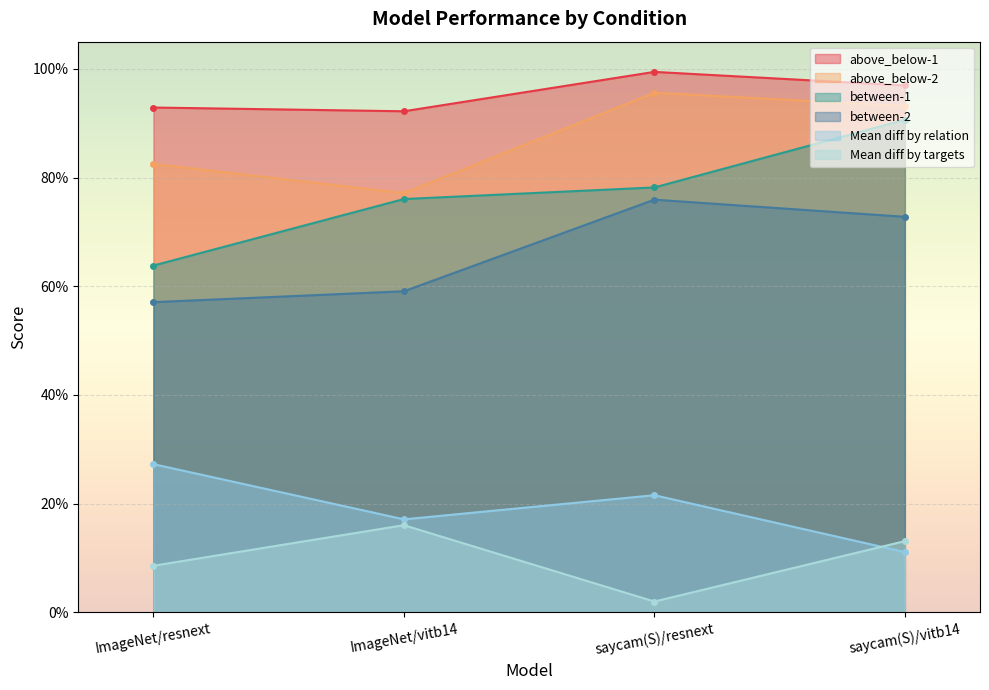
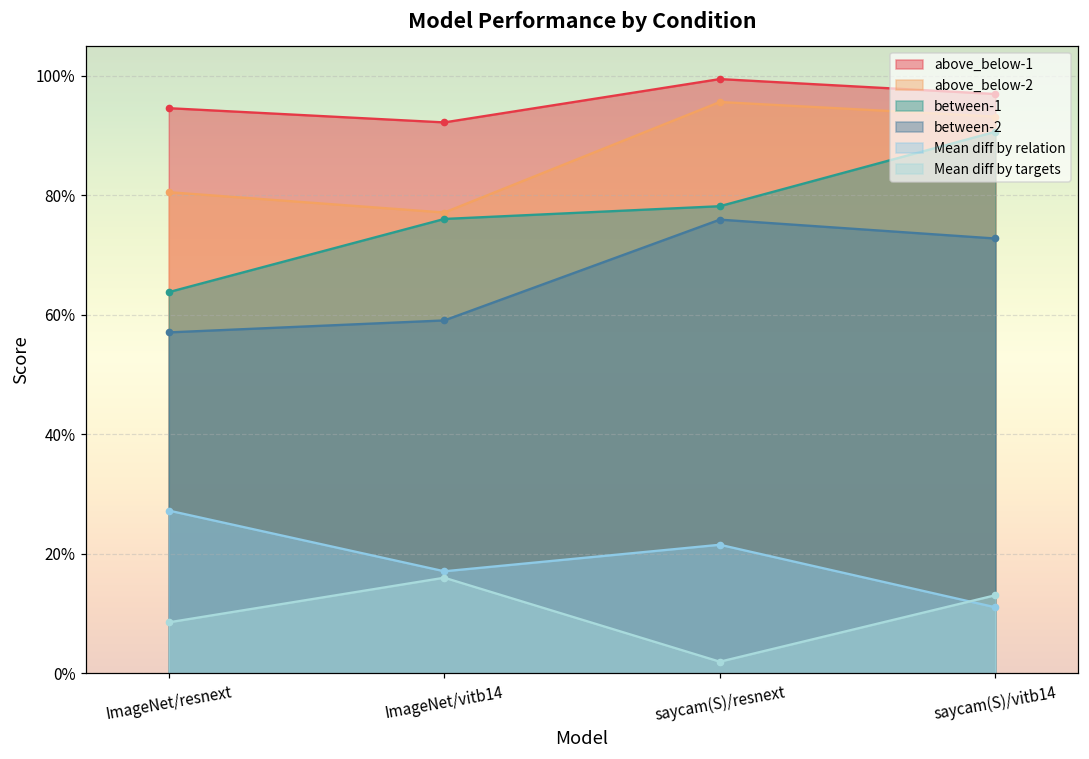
  {
    "above_below-1": {
-     "ImageNet/resnext": "93%",
+     "ImageNet/resnext": "95%",
      "ImageNet/vitb14": "92%",
      "saycam(S)/resnext": "99%"
    },
    "above_below-2": {
-     "ImageNet/resnext": "82%",
+     "ImageNet/resnext": "81%",
      "ImageNet/vitb14": "77%",
      "saycam(S)/resnext": "96%"
    }
  }
